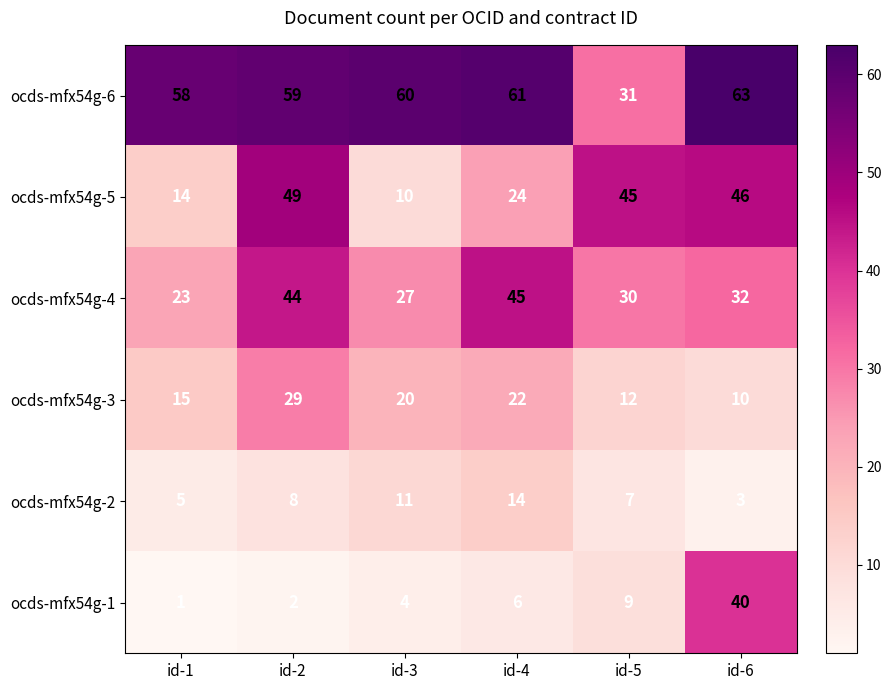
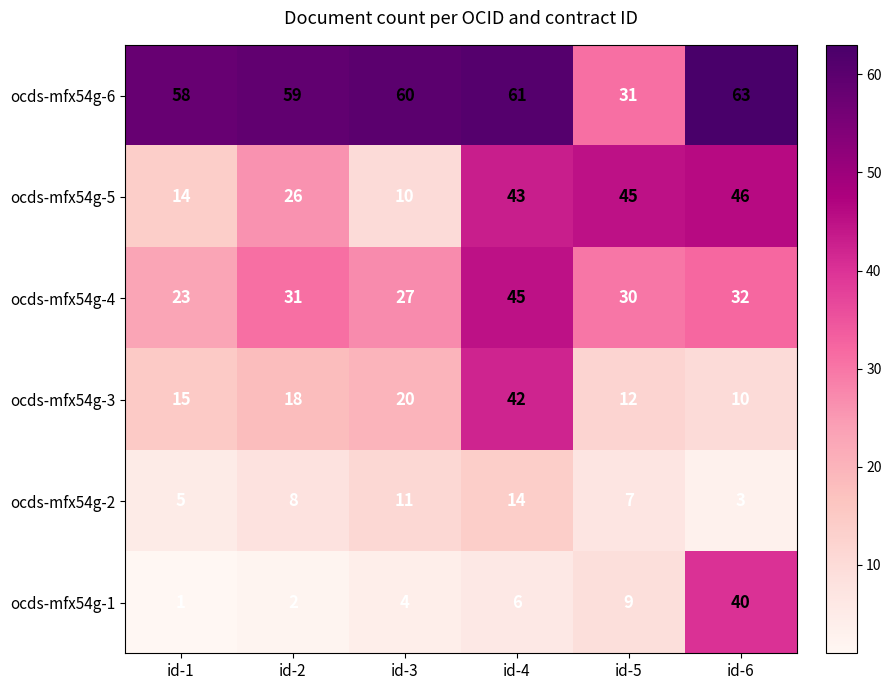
  {
    "ocds-mfx54g-6": {
      "id-1": 58,
      "id-2": 59,
      "id-3": 60,
      "id-4": 61,
      "id-5": 31,
      "id-6": 63
    },
    "ocds-mfx54g-5": {
      "id-1": 14,
-     "id-2": 49,
-     "id-4": 24,
+     "id-2": 26,
+     "id-4": 43,
      "id-5": 45,
      "id-6": 46
    },
    "ocds-mfx54g-4": {
      "id-1": 23,
-     "id-2": 44,
+     "id-2": 31,
      "id-3": 27,
      "id-4": 45,
      "id-5": 30,
      "id-6": 32
    },
    "ocds-mfx54g-3": {
      "id-1": 15,
-     "id-2": 29,
+     "id-2": 18,
      "id-3": 20,
-     "id-4": 22
+     "id-4": 42
    },
    "ocds-mfx54g-2": {
      "id-4": 14
    },
    "ocds-mfx54g-1": {
      "id-6": 40
    }
  }
